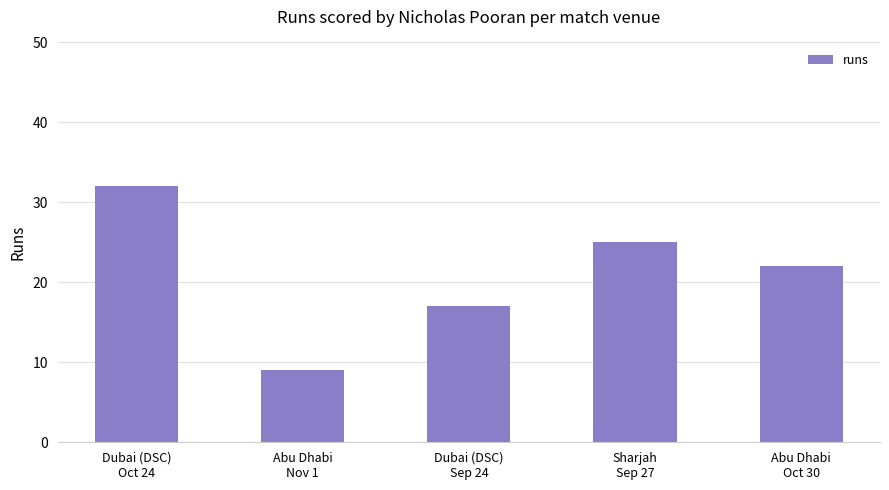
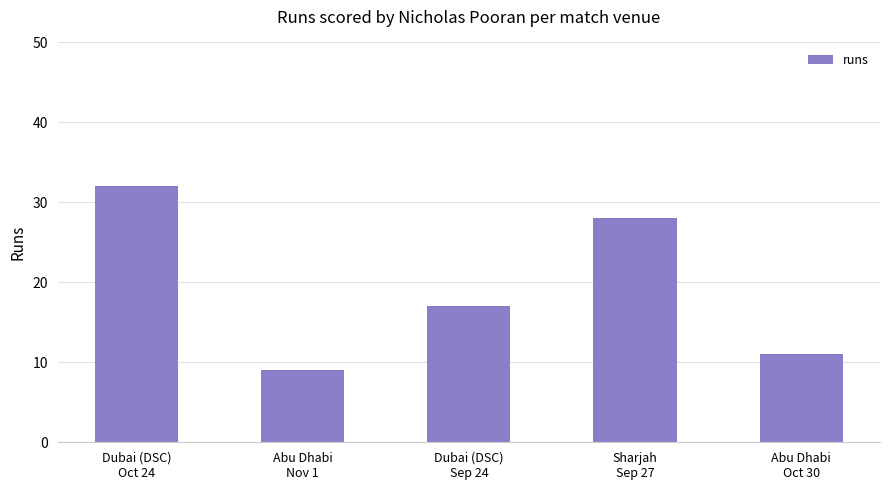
  {
    "Dubai (DSC) Oct 24": 32,
    "Abu Dhabi Nov 1": 9,
    "Dubai (DSC) Sep 24": 17,
-   "Sharjah Sep 27": 25,
-   "Abu Dhabi Oct 30": 22
+   "Sharjah Sep 27": 28,
+   "Abu Dhabi Oct 30": 11
  }
